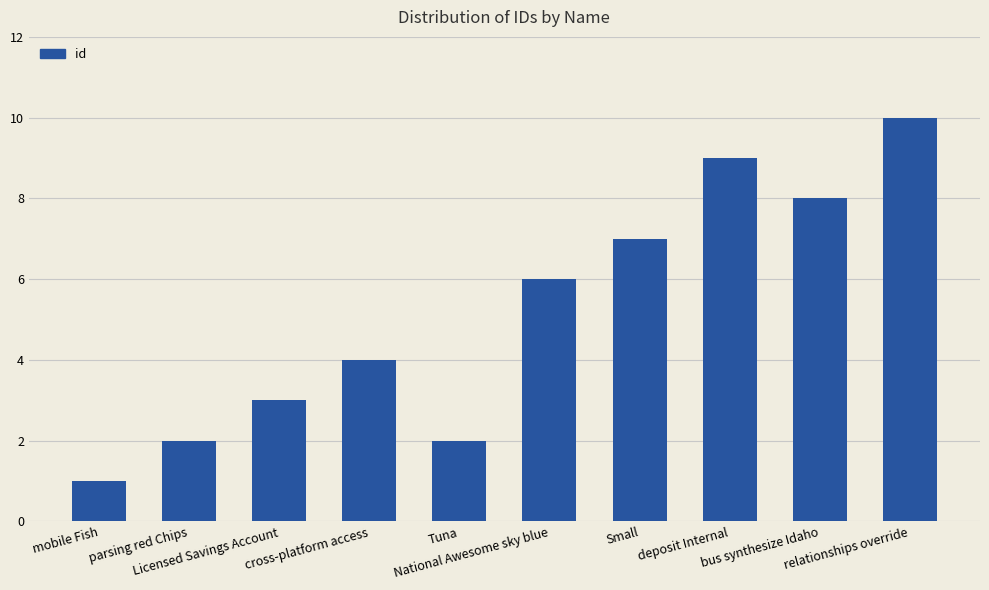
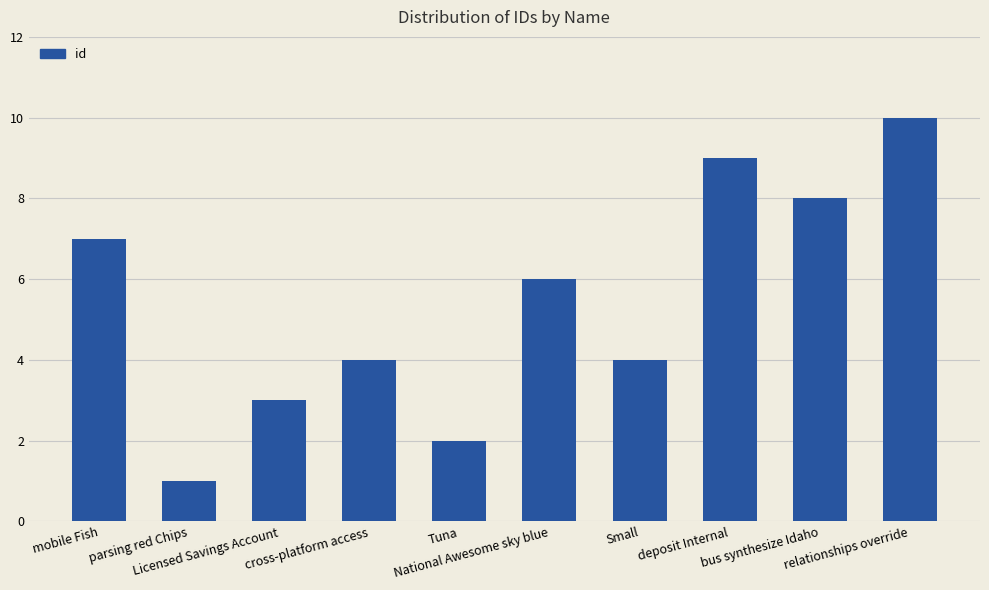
  {
-   "mobile Fish": 1,
-   "parsing red Chips": 2,
+   "mobile Fish": 7,
+   "parsing red Chips": 1,
    "Licensed Savings Account": 3,
    "cross-platform access": 4,
    "Tuna": 2,
    "National Awesome sky blue": 6,
-   "Small": 7,
+   "Small": 4,
    "deposit Internal": 9,
    "bus synthesize Idaho": 8,
    "relationships override": 10
  }
